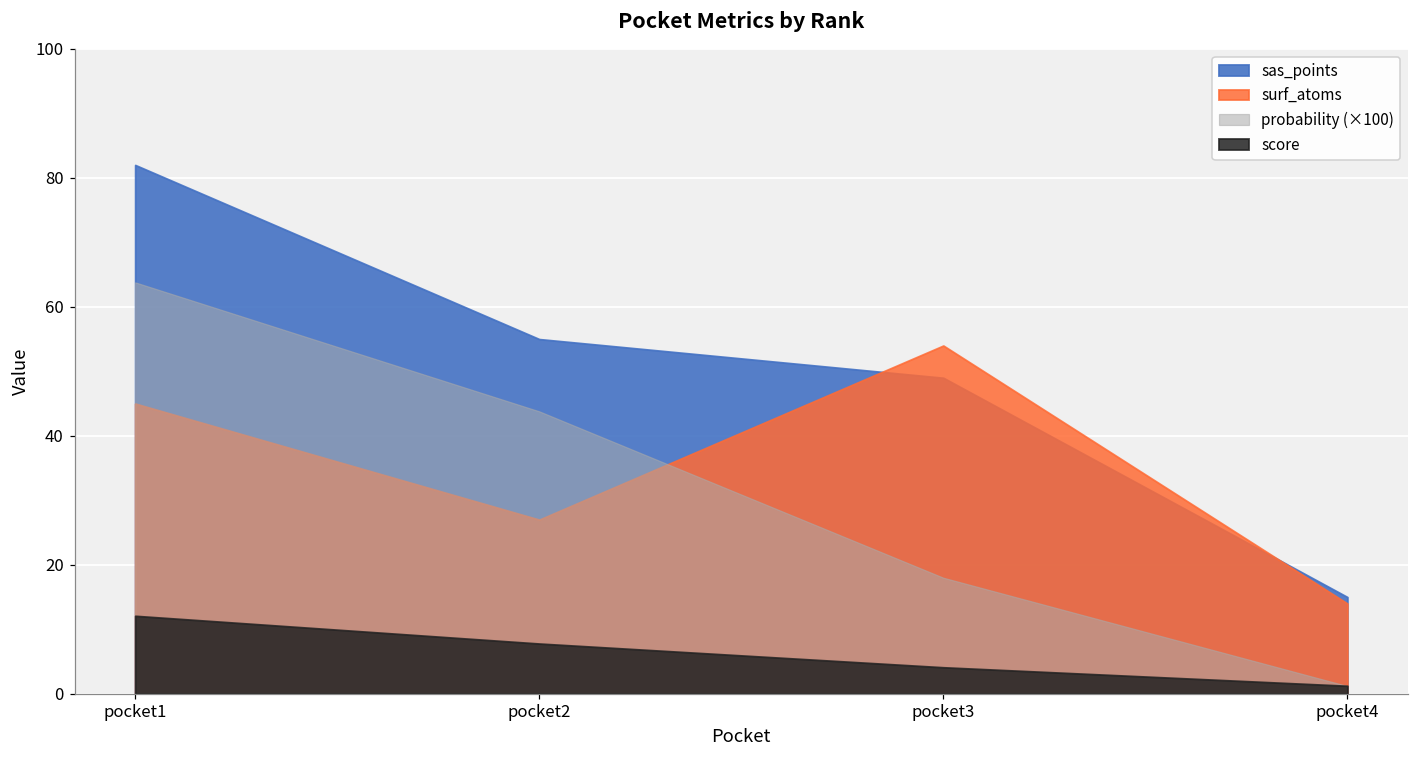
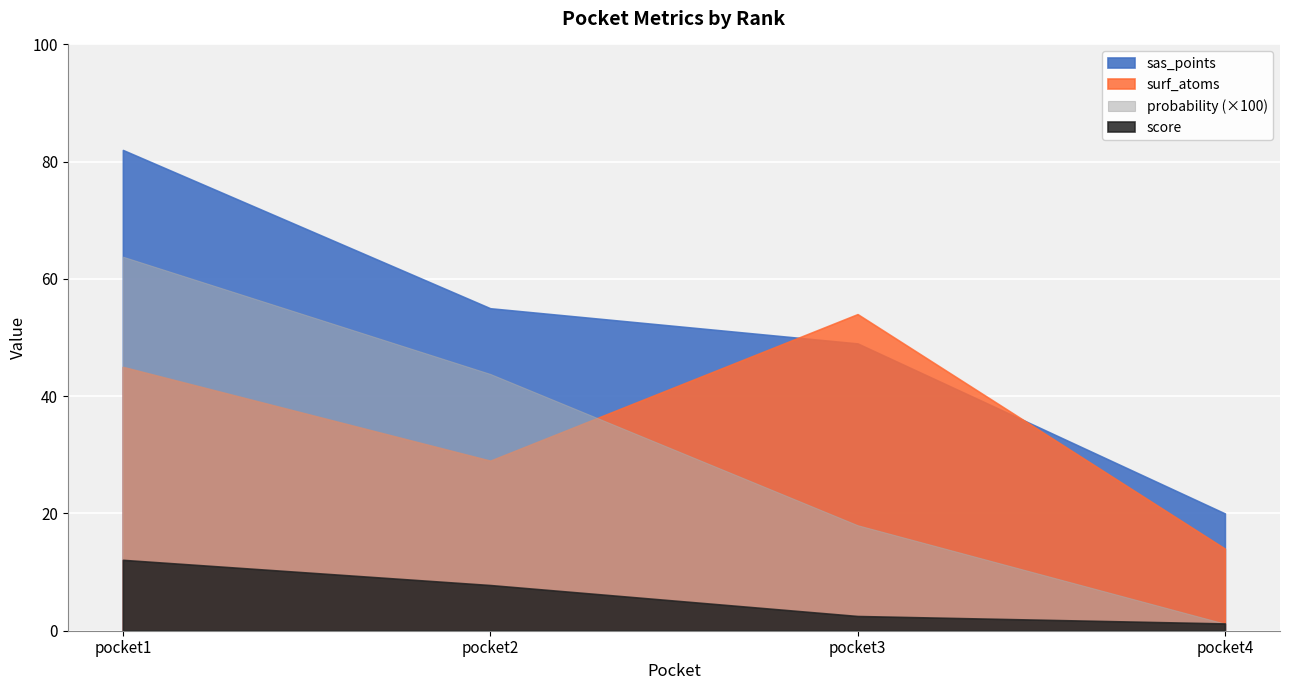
  {
    "sas_points": {
      "pocket1": 82,
      "pocket2": 55,
      "pocket3": 49,
-     "pocket4": 15
+     "pocket4": 20
    },
    "surf_atoms": {
      "pocket1": 45,
-     "pocket2": 27,
+     "pocket2": 29,
      "pocket3": 54,
      "pocket4": 14
    },
    "probability (×100)": {
      "pocket1": 64,
      "pocket2": 44,
      "pocket3": 18
    },
    "score": {
      "pocket1": 12,
      "pocket2": 8,
-     "pocket3": 4
+     "pocket3": 3
    }
  }
